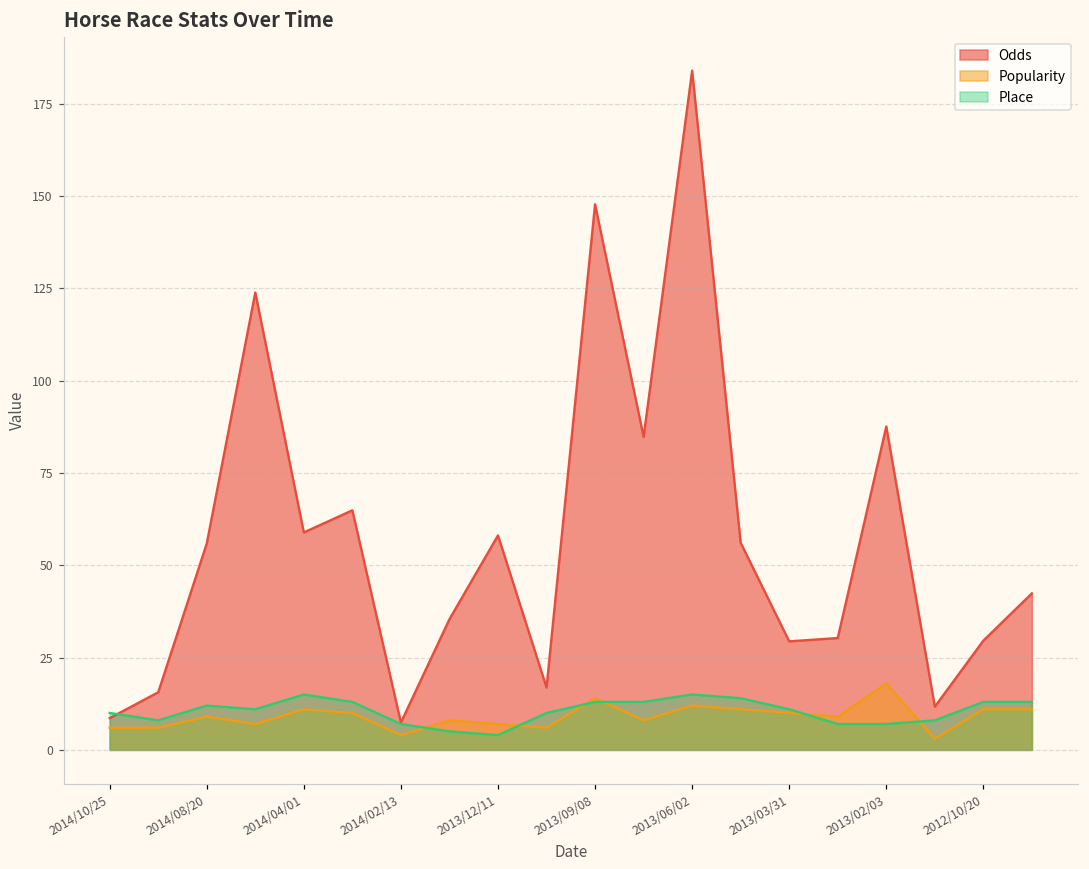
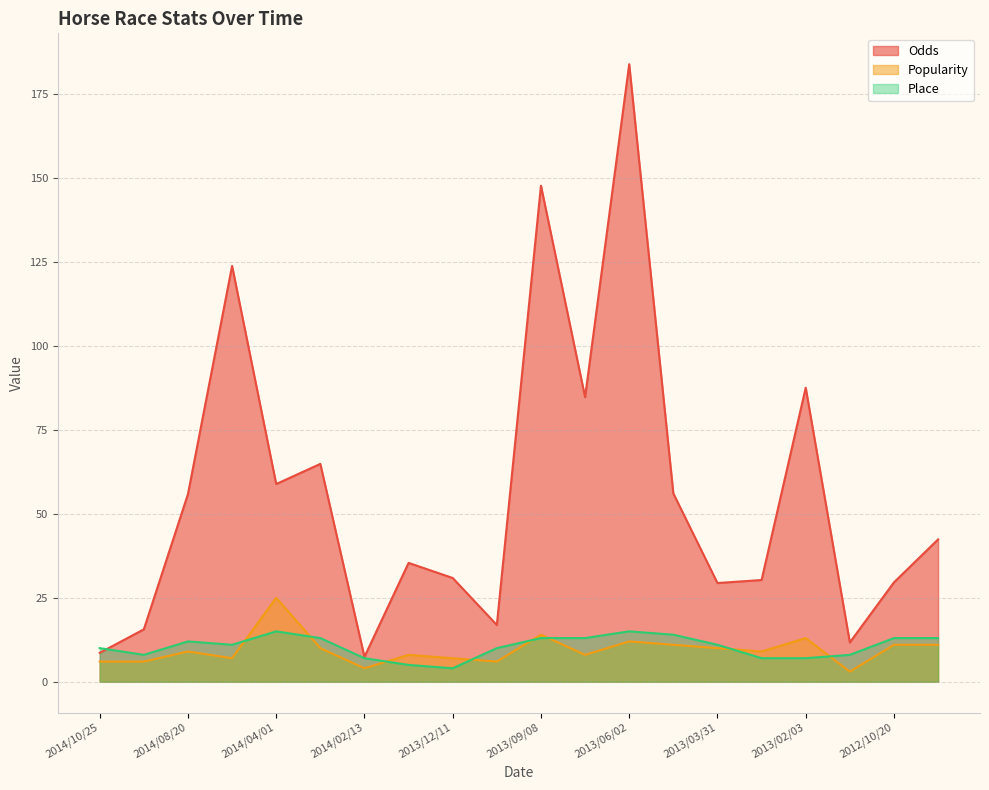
  {
    "Odds": {
      "2014/10/25": 9,
      "2014/08/20": 56,
      "2014/04/01": 59,
-     "2013/12/11": 58,
+     "2013/12/11": 31,
      "2013/09/08": 148,
      "2013/06/02": 184,
      "2013/03/31": 29,
      "2013/02/03": 88,
      "2012/10/20": 30
    },
    "Popularity": {
      "2014/10/25": 6,
      "2014/08/20": 9,
-     "2014/04/01": 11,
+     "2014/04/01": 25,
      "2014/02/13": 4,
      "2013/12/11": 7,
      "2013/09/08": 14,
      "2013/06/02": 12,
      "2013/03/31": 10,
-     "2013/02/03": 18,
+     "2013/02/03": 13,
      "2012/10/20": 11
    },
    "Place": {
      "2014/10/25": 10,
      "2014/08/20": 12,
      "2014/04/01": 15,
      "2013/12/11": 4,
      "2013/09/08": 13,
      "2013/06/02": 15,
      "2013/03/31": 11,
      "2013/02/03": 7,
      "2012/10/20": 13
    }
  }
